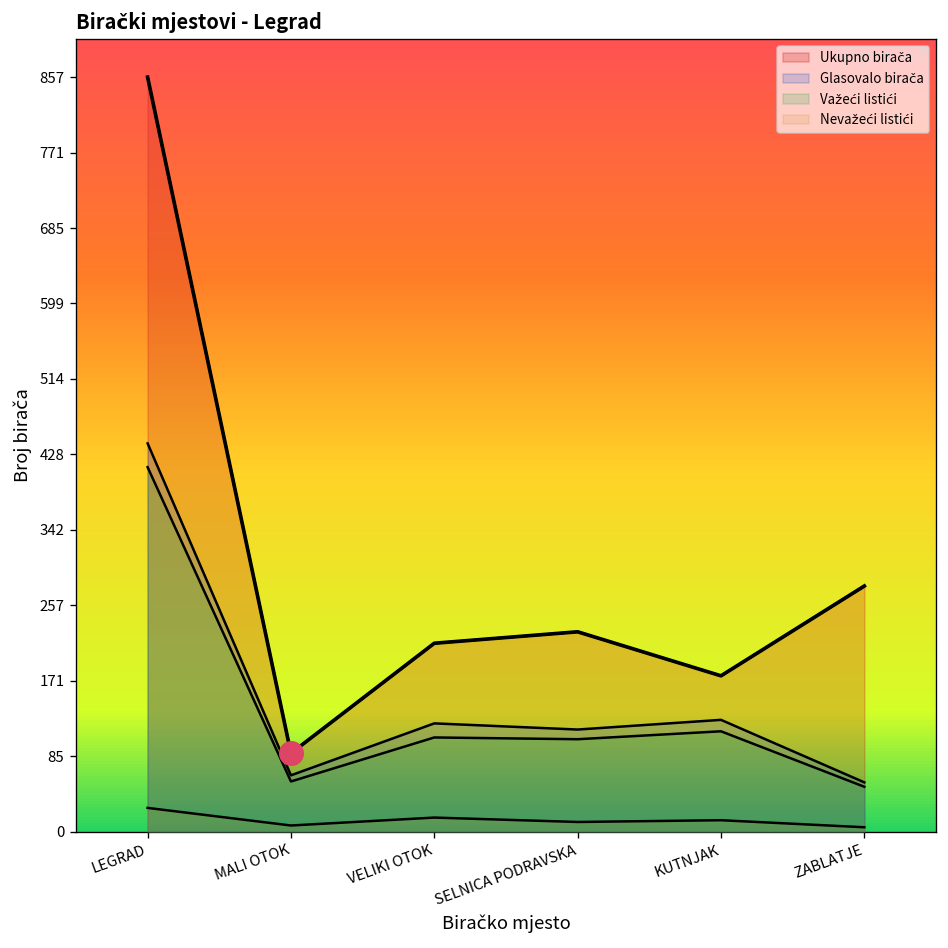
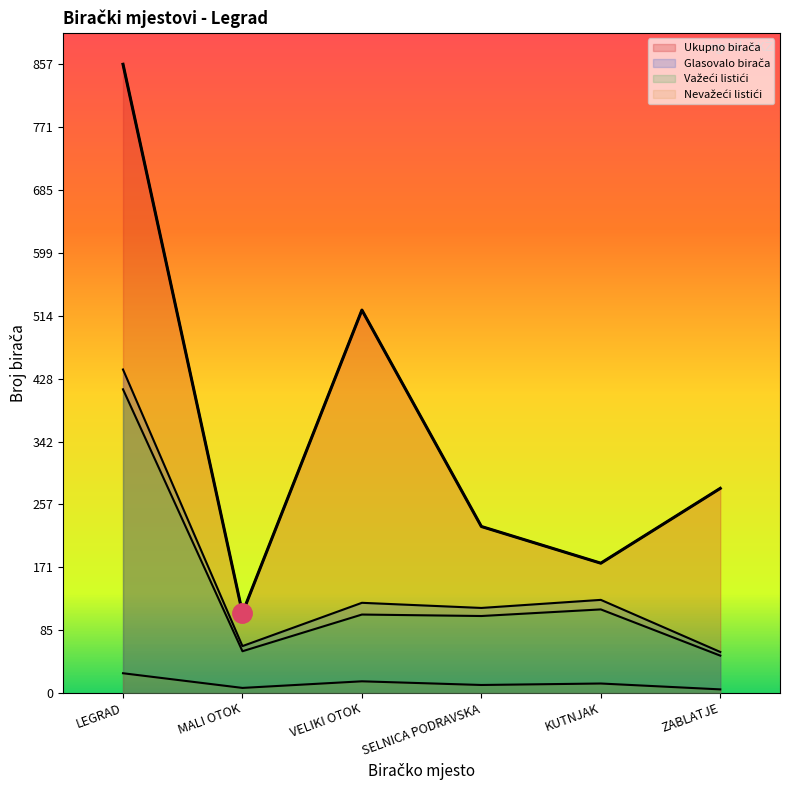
  {
    "Ukupno birača": {
      "LEGRAD": 860,
-     "MALI OTOK": 90,
-     "VELIKI OTOK": 210,
+     "MALI OTOK": 110,
+     "VELIKI OTOK": 520,
      "SELNICA PODRAVSKA": 230,
      "KUTNJAK": 180,
      "ZABLATJE": 280
    }
  }
